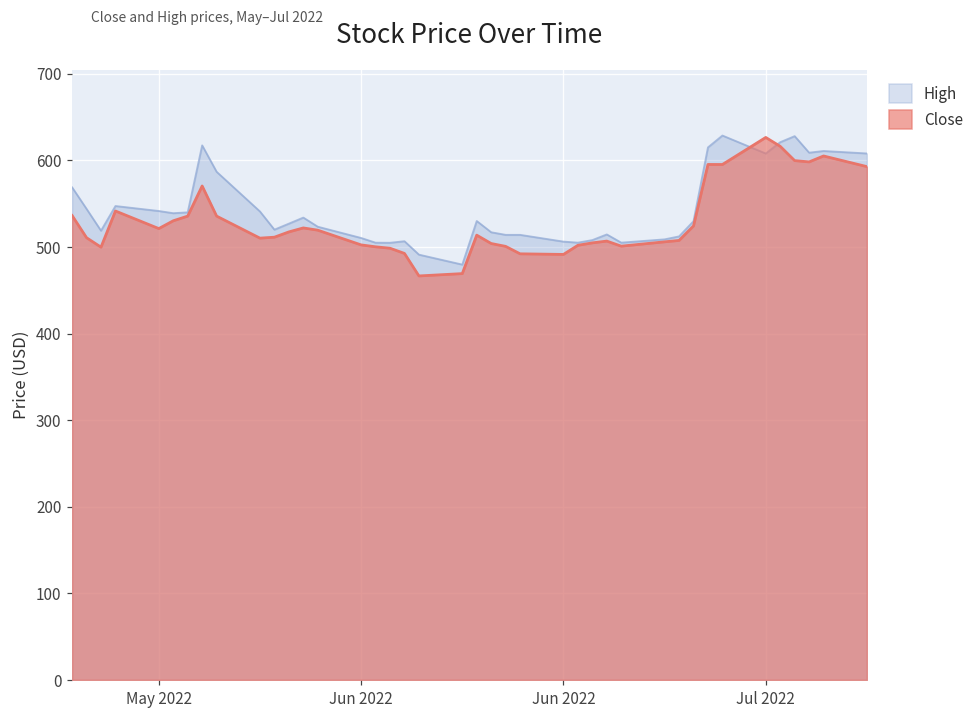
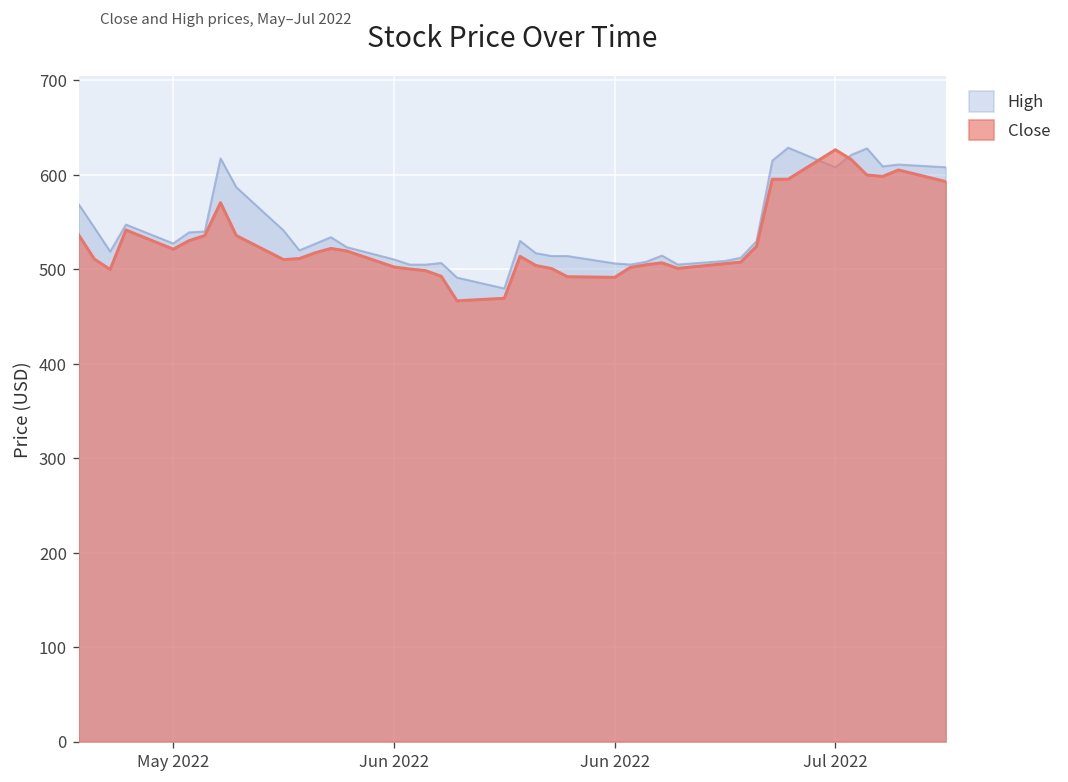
  {
    "High": {
-     "May 2022": 540,
+     "May 2022": 530,
      "Jul 2022": 610
    },
    "Close": {
      "May 2022": 520,
      "Jul 2022": 630
    }
  }
